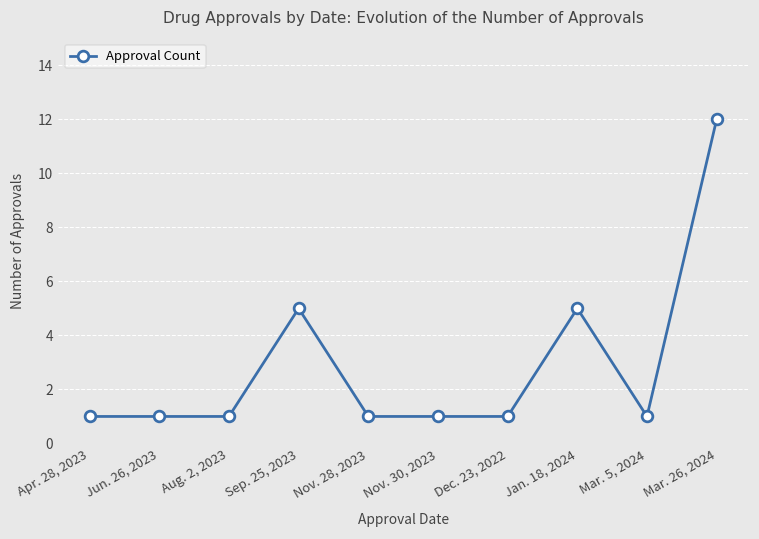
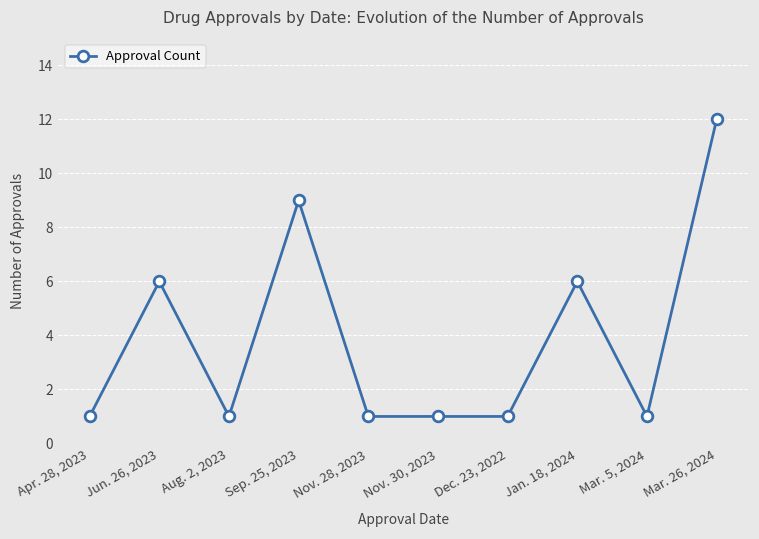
  {
    "Apr. 28, 2023": 1,
-   "Jun. 26, 2023": 1,
+   "Jun. 26, 2023": 6,
    "Aug. 2, 2023": 1,
-   "Sep. 25, 2023": 5,
+   "Sep. 25, 2023": 9,
    "Nov. 28, 2023": 1,
    "Nov. 30, 2023": 1,
    "Dec. 23, 2022": 1,
-   "Jan. 18, 2024": 5,
+   "Jan. 18, 2024": 6,
    "Mar. 5, 2024": 1,
    "Mar. 26, 2024": 12
  }
